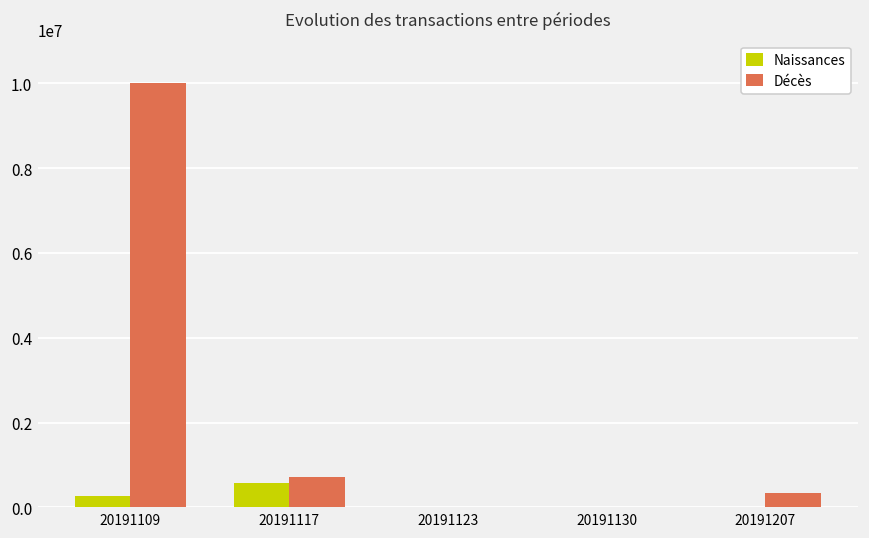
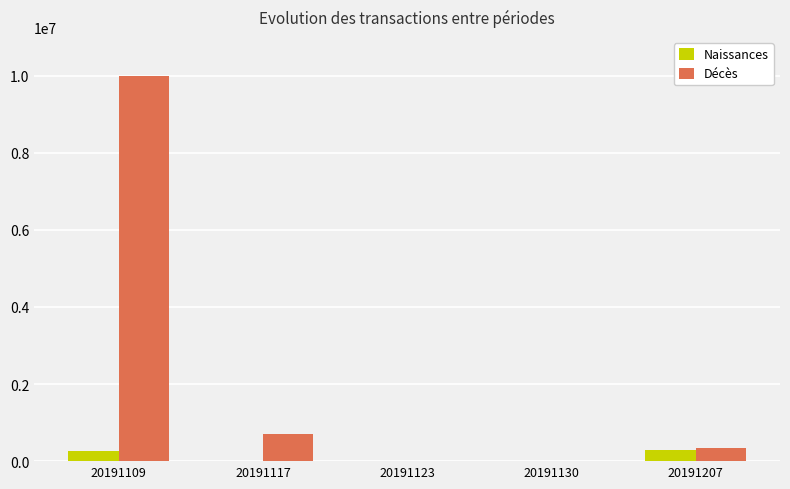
  {
    "Naissances": {
      "20191109": 300000,
-     "20191117": 600000,
+     "20191117": 0,
      "20191130": 0,
-     "20191207": 0
+     "20191207": 300000
    },
    "Décès": {
      "20191109": 10000000,
      "20191117": 700000,
      "20191130": 0,
      "20191207": 300000
    }
  }
